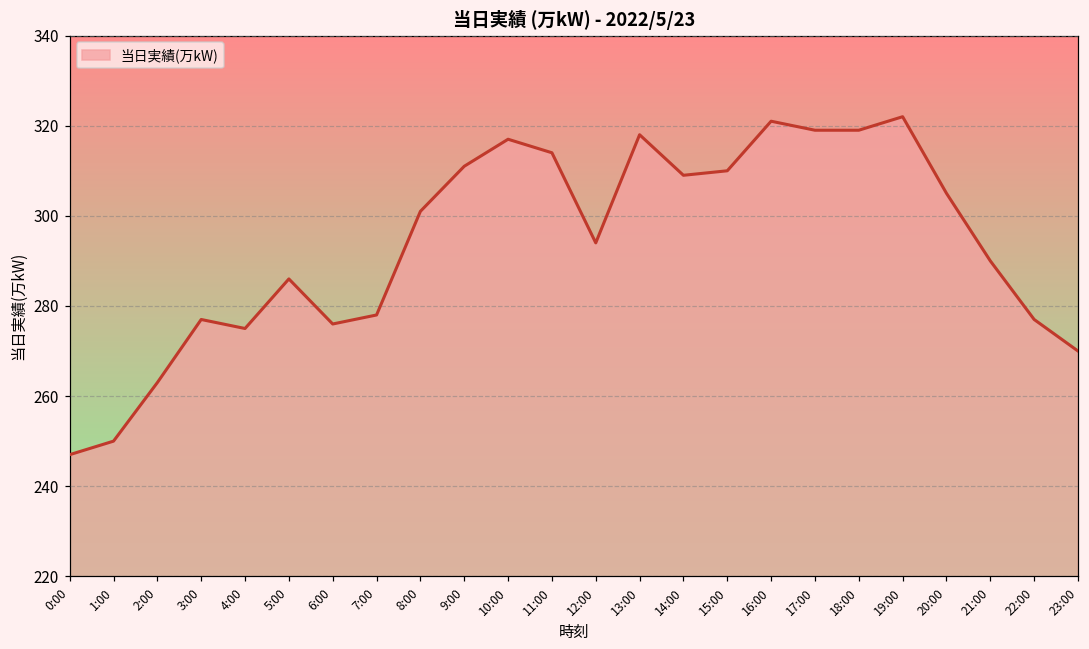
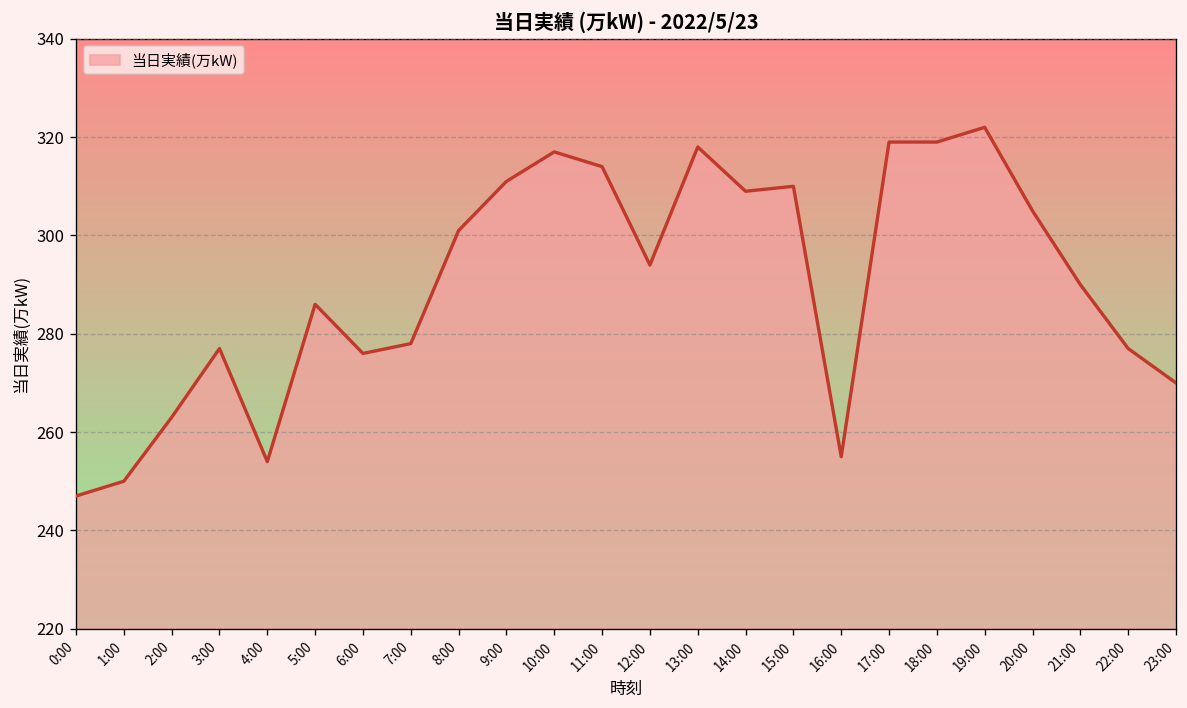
  {
    "0:00": 247,
    "1:00": 250,
    "2:00": 263,
    "3:00": 277,
-   "4:00": 275,
+   "4:00": 254,
    "5:00": 286,
    "6:00": 276,
    "7:00": 278,
    "8:00": 301,
    "9:00": 311,
    "10:00": 317,
    "11:00": 314,
    "12:00": 294,
    "13:00": 318,
    "14:00": 309,
    "15:00": 310,
-   "16:00": 321,
+   "16:00": 255,
    "17:00": 319,
    "18:00": 319,
    "19:00": 322,
    "20:00": 305,
    "21:00": 290,
    "22:00": 277,
    "23:00": 270
  }
